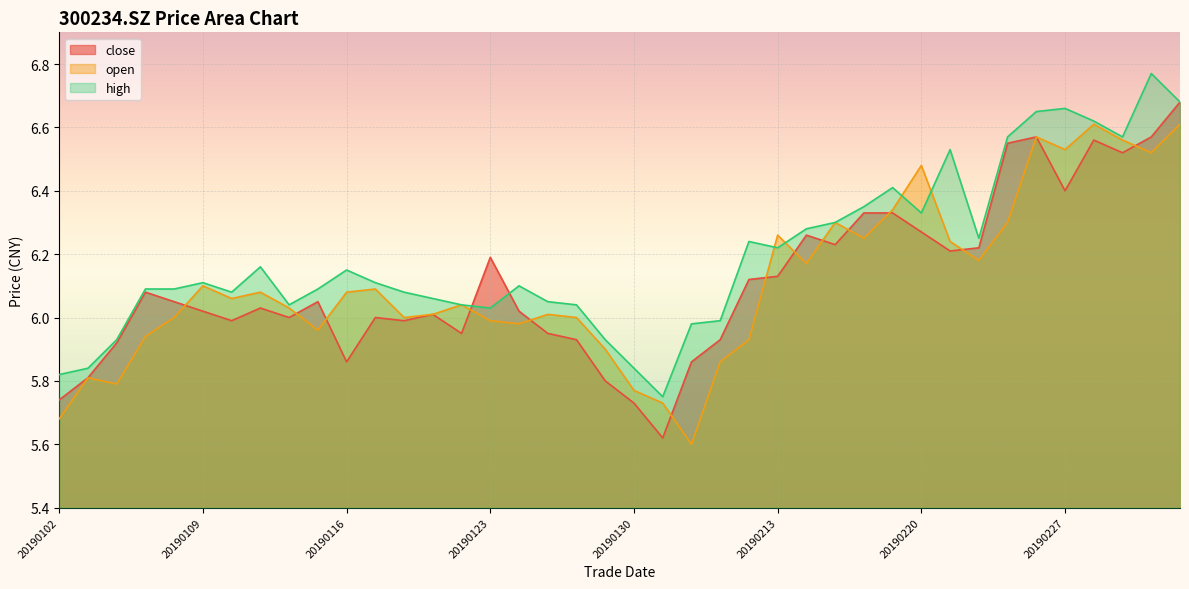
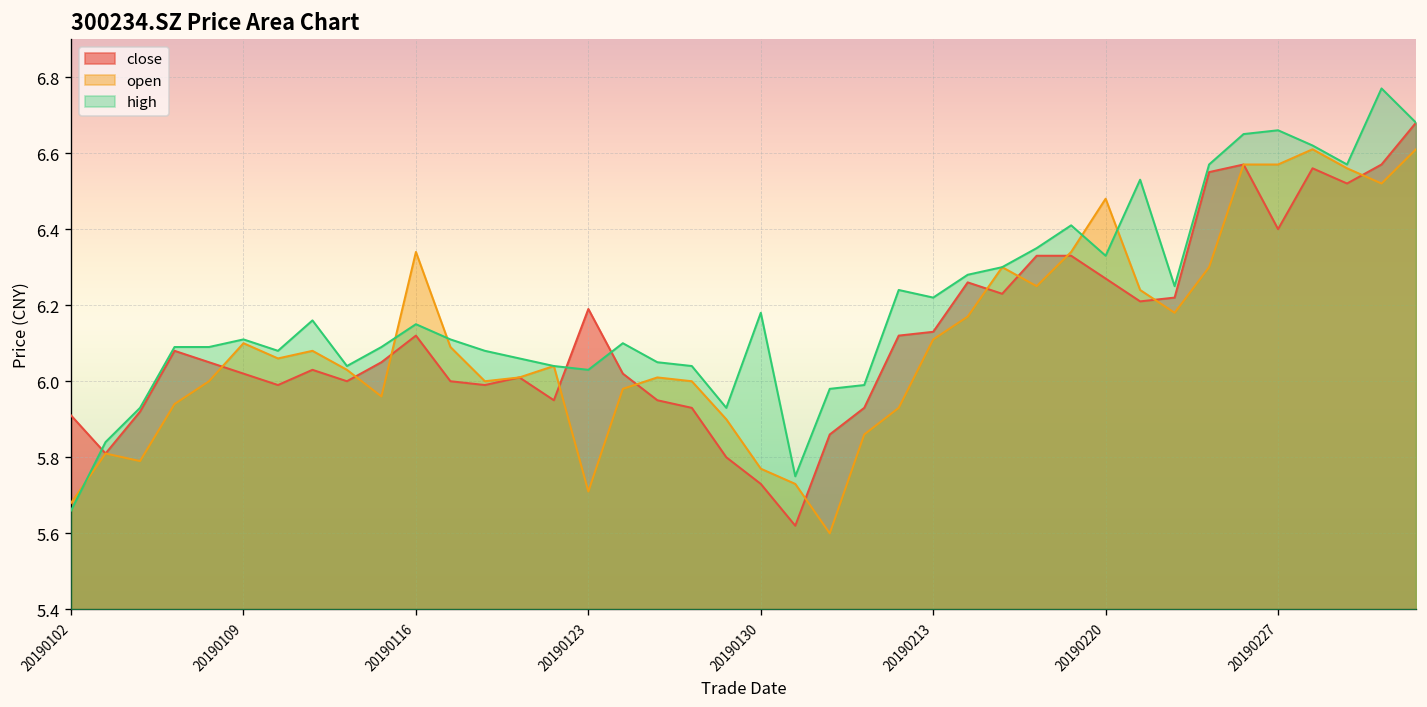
  {
    "close": {
-     "20190102": 5.74,
+     "20190102": 5.91,
      "20190109": 6.02,
-     "20190116": 5.86,
+     "20190116": 6.12,
      "20190123": 6.19,
      "20190130": 5.73,
      "20190213": 6.13,
      "20190220": 6.27,
      "20190227": 6.40
    },
    "open": {
      "20190102": 5.68,
      "20190109": 6.10,
-     "20190116": 6.08,
-     "20190123": 5.99,
+     "20190116": 6.34,
+     "20190123": 5.71,
      "20190130": 5.77,
-     "20190213": 6.26,
+     "20190213": 6.11,
      "20190220": 6.48,
-     "20190227": 6.53
+     "20190227": 6.57
    },
    "high": {
-     "20190102": 5.82,
+     "20190102": 5.66,
      "20190109": 6.11,
      "20190116": 6.15,
      "20190123": 6.03,
-     "20190130": 5.84,
+     "20190130": 6.18,
      "20190213": 6.22,
      "20190220": 6.33,
      "20190227": 6.66
    }
  }
